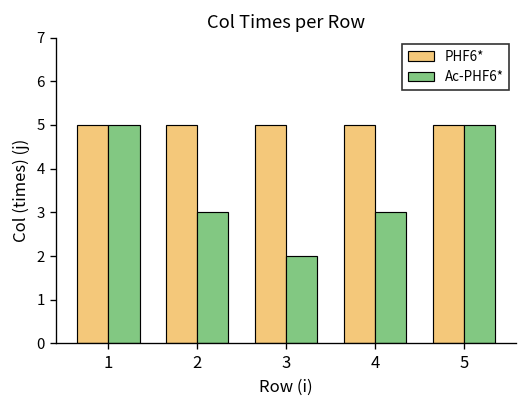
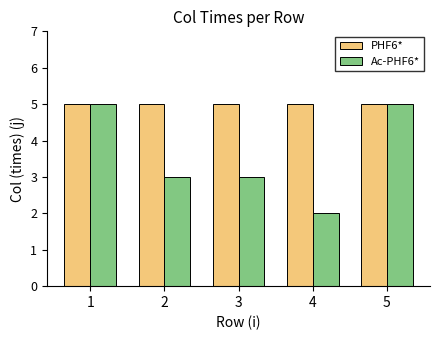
  {
    "PHF6*": {
      "1": 5,
      "2": 5,
      "3": 5,
      "4": 5,
      "5": 5
    },
    "Ac-PHF6*": {
      "1": 5,
      "2": 3,
-     "3": 2,
-     "4": 3,
+     "3": 3,
+     "4": 2,
      "5": 5
    }
  }
